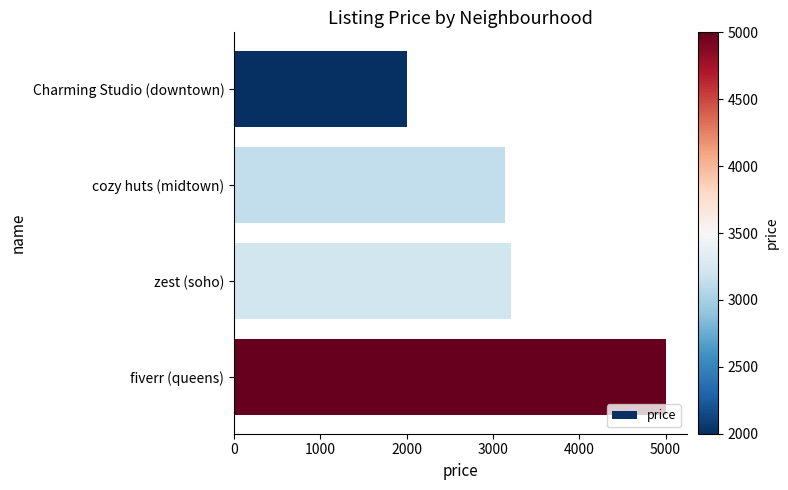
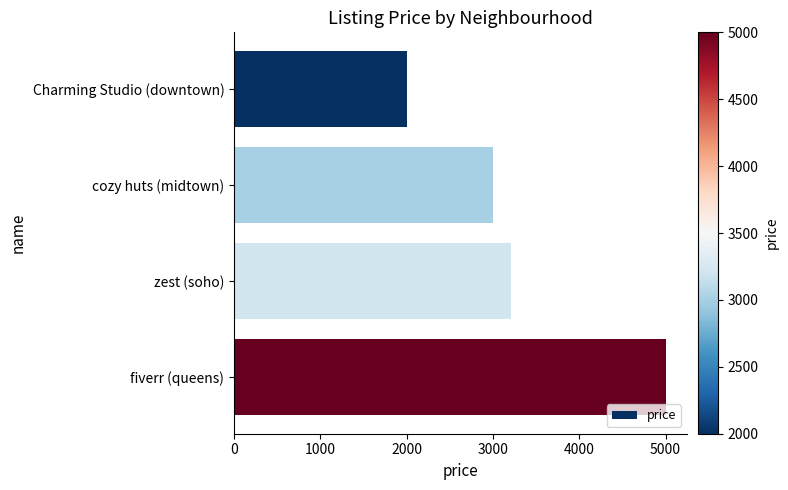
  {
    "Charming Studio (downtown)": 2000,
-   "cozy huts (midtown)": 3100,
+   "cozy huts (midtown)": 3000,
    "zest (soho)": 3200,
    "fiverr (queens)": 5000
  }
